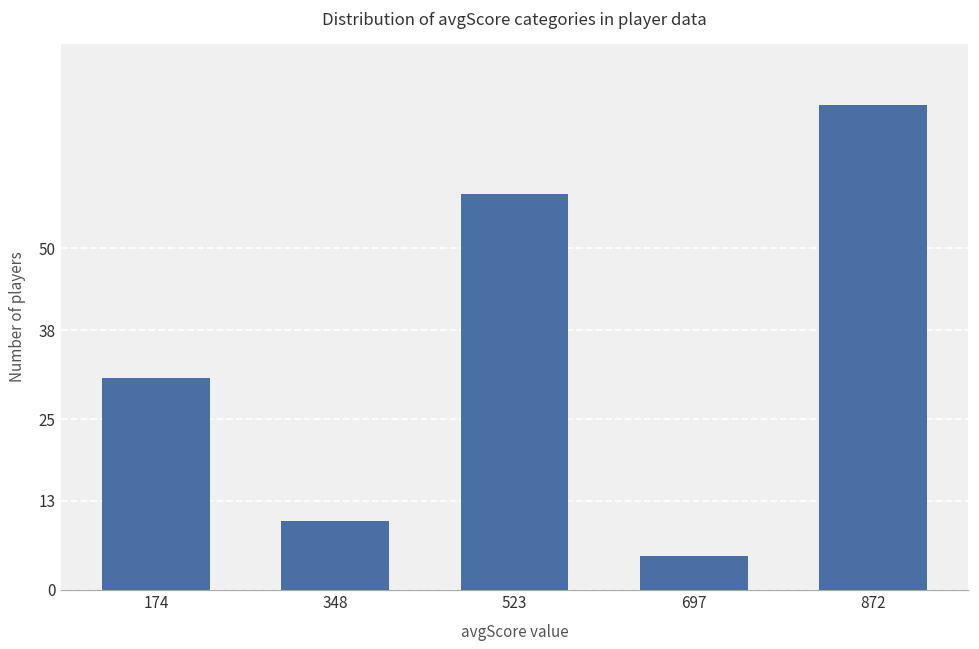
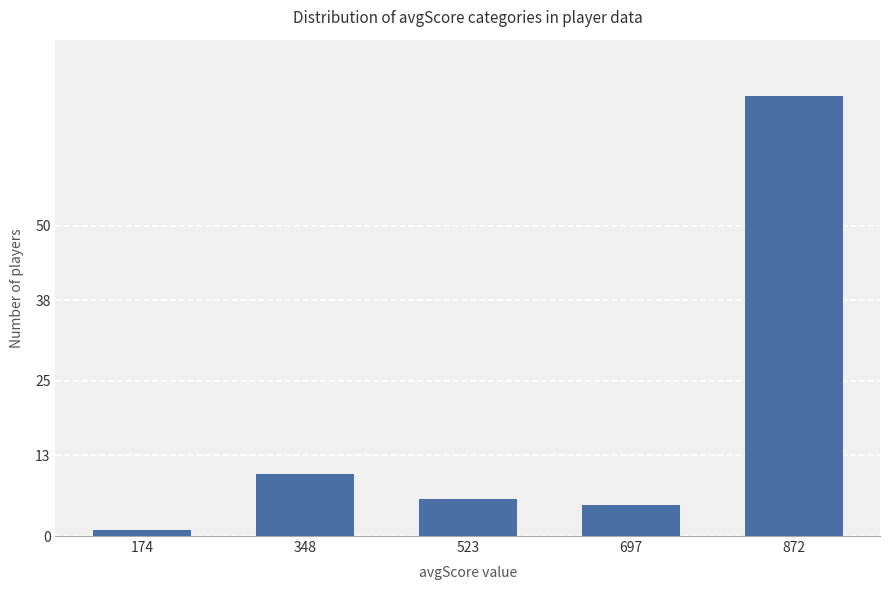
  {
-   "174": 31,
+   "174": 1,
    "348": 10,
-   "523": 58,
+   "523": 6,
    "697": 5,
    "872": 71
  }
